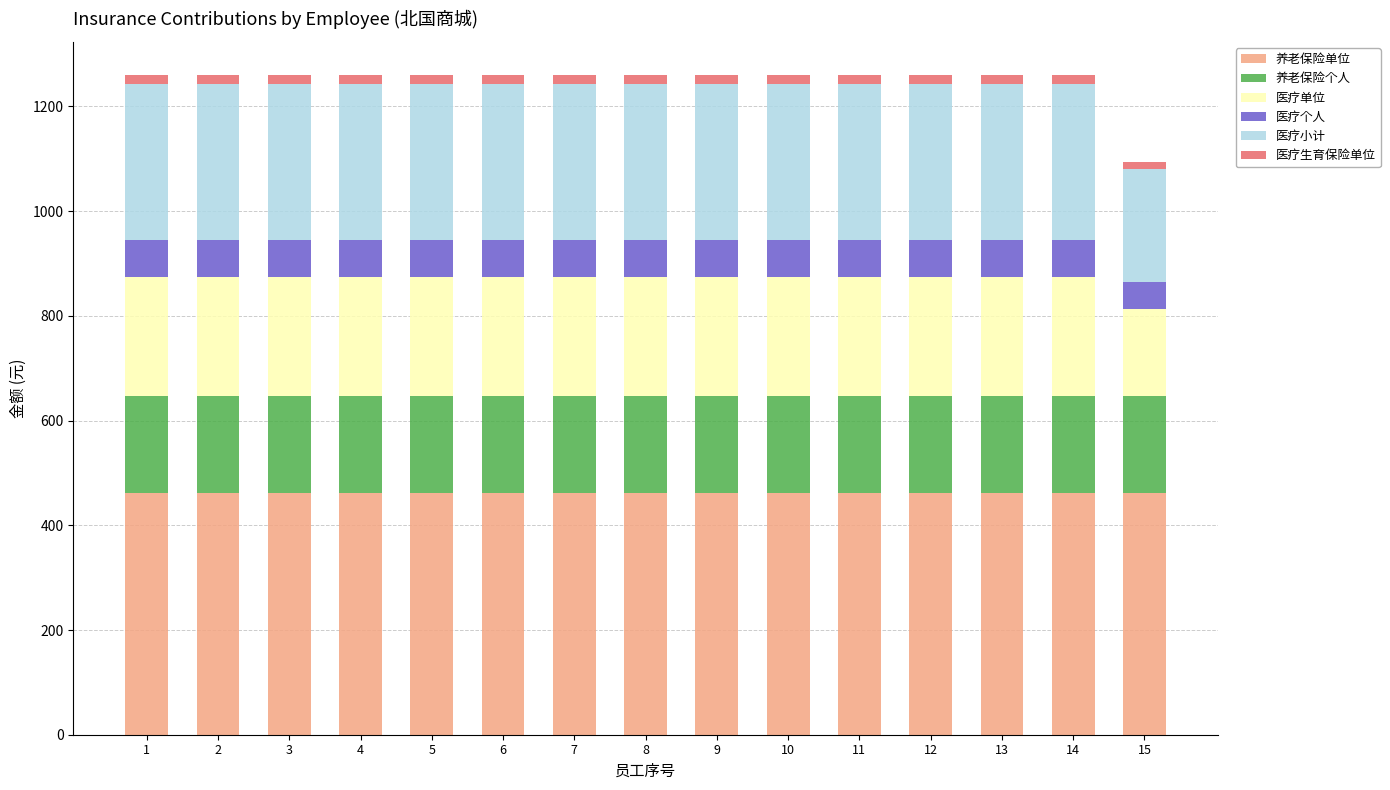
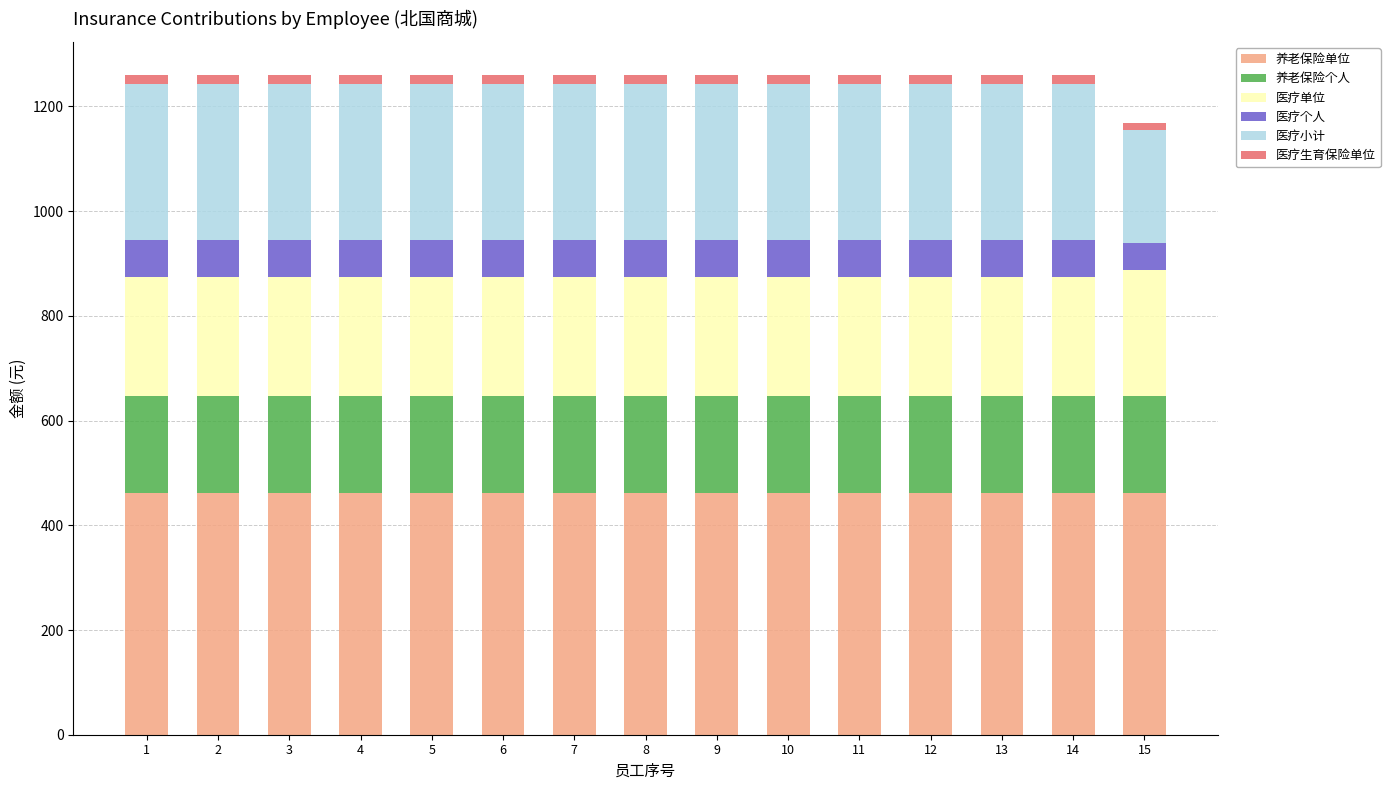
  {
    "养老保险单位": {
      "1": 460,
      "2": 460,
      "3": 460,
      "4": 460,
      "5": 460,
      "6": 460,
      "7": 460,
      "8": 460,
      "9": 460,
      "10": 460,
      "11": 460,
      "12": 460,
      "13": 460,
      "14": 460,
      "15": 460
    },
    "养老保险个人": {
      "1": 180,
      "2": 180,
      "3": 180,
      "4": 180,
      "5": 180,
      "6": 180,
      "7": 180,
      "8": 180,
      "9": 180,
      "10": 180,
      "11": 180,
      "12": 180,
      "13": 180,
      "14": 180,
      "15": 180
    },
    "医疗单位": {
      "1": 230,
      "2": 230,
      "3": 230,
      "4": 230,
      "5": 230,
      "6": 230,
      "7": 230,
      "8": 230,
      "9": 230,
      "10": 230,
      "11": 230,
      "12": 230,
      "13": 230,
      "14": 230,
-     "15": 170
+     "15": 240
    },
    "医疗个人": {
      "1": 70,
      "2": 70,
      "3": 70,
      "4": 70,
      "5": 70,
      "6": 70,
      "7": 70,
      "8": 70,
      "9": 70,
      "10": 70,
      "11": 70,
      "12": 70,
      "13": 70,
      "14": 70,
      "15": 50
    },
    "医疗小计": {
      "1": 300,
      "2": 300,
      "3": 300,
      "4": 300,
      "5": 300,
      "6": 300,
      "7": 300,
      "8": 300,
      "9": 300,
      "10": 300,
      "11": 300,
      "12": 300,
      "13": 300,
      "14": 300,
      "15": 220
    },
    "医疗生育保险单位": {
      "1": 20,
      "2": 20,
      "3": 20,
      "4": 20,
      "5": 20,
      "6": 20,
      "7": 20,
      "8": 20,
      "9": 20,
      "10": 20,
      "11": 20,
      "12": 20,
      "13": 20,
      "14": 20,
      "15": 10
    }
  }
